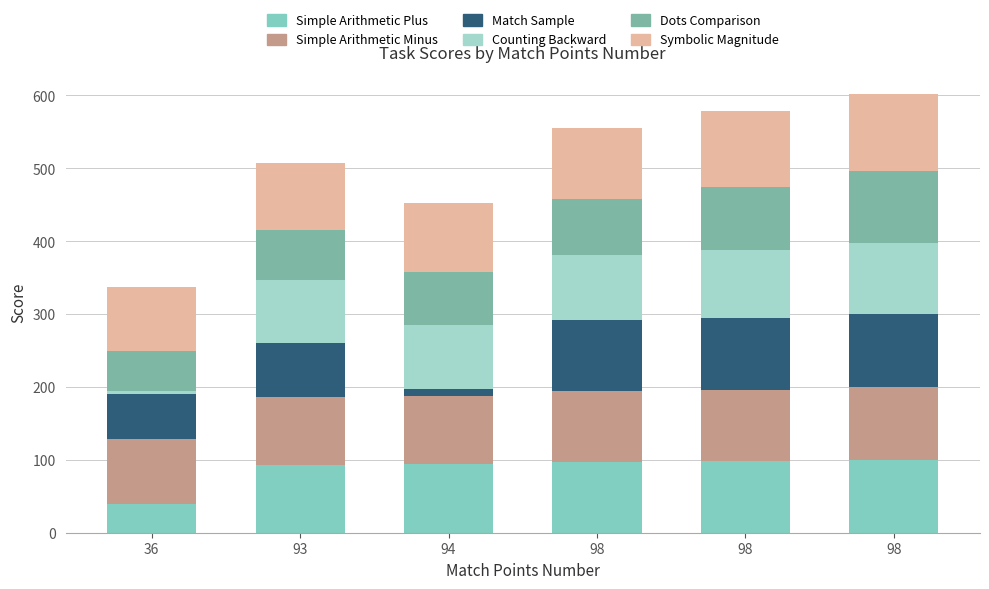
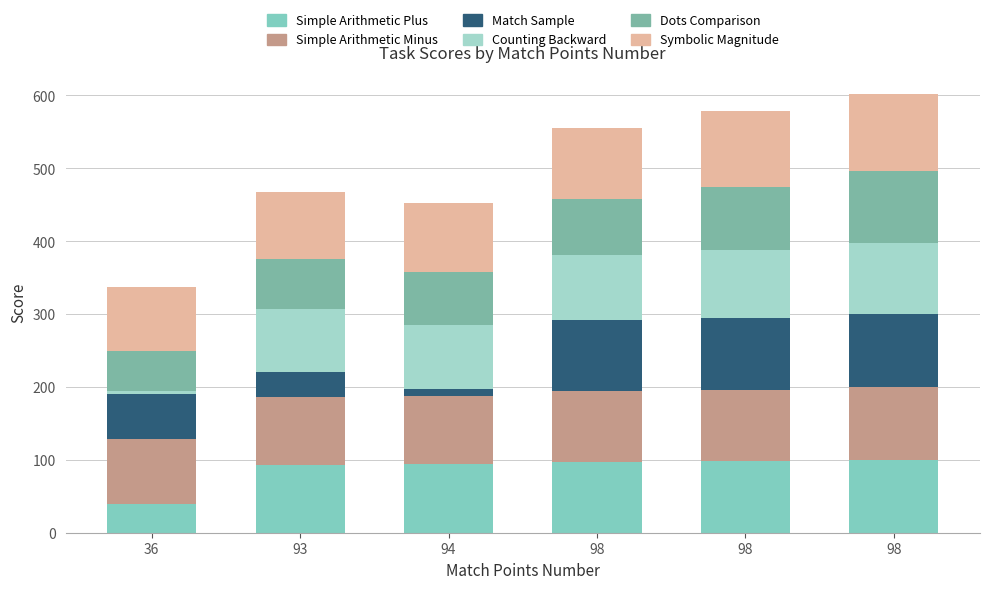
  {
    "Match Sample": {
      "36": 60,
-     "93": 70,
+     "93": 30,
      "94": 10
    }
  }
